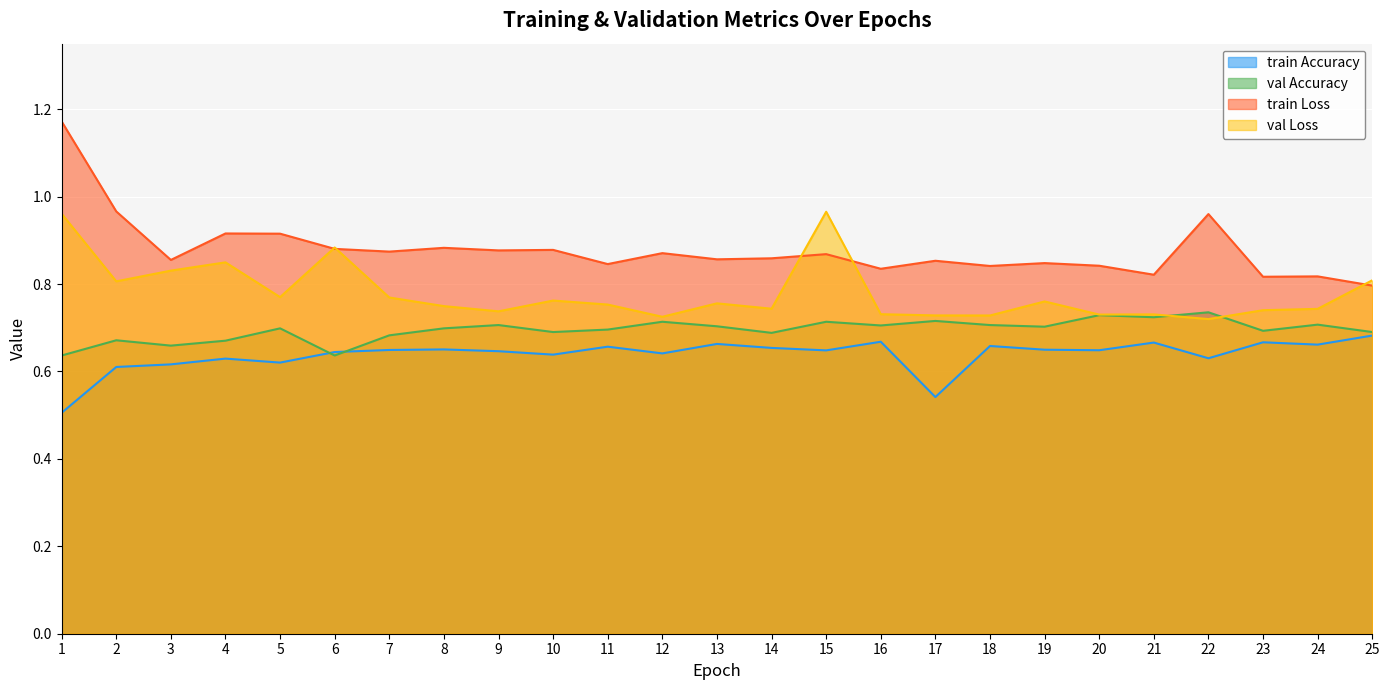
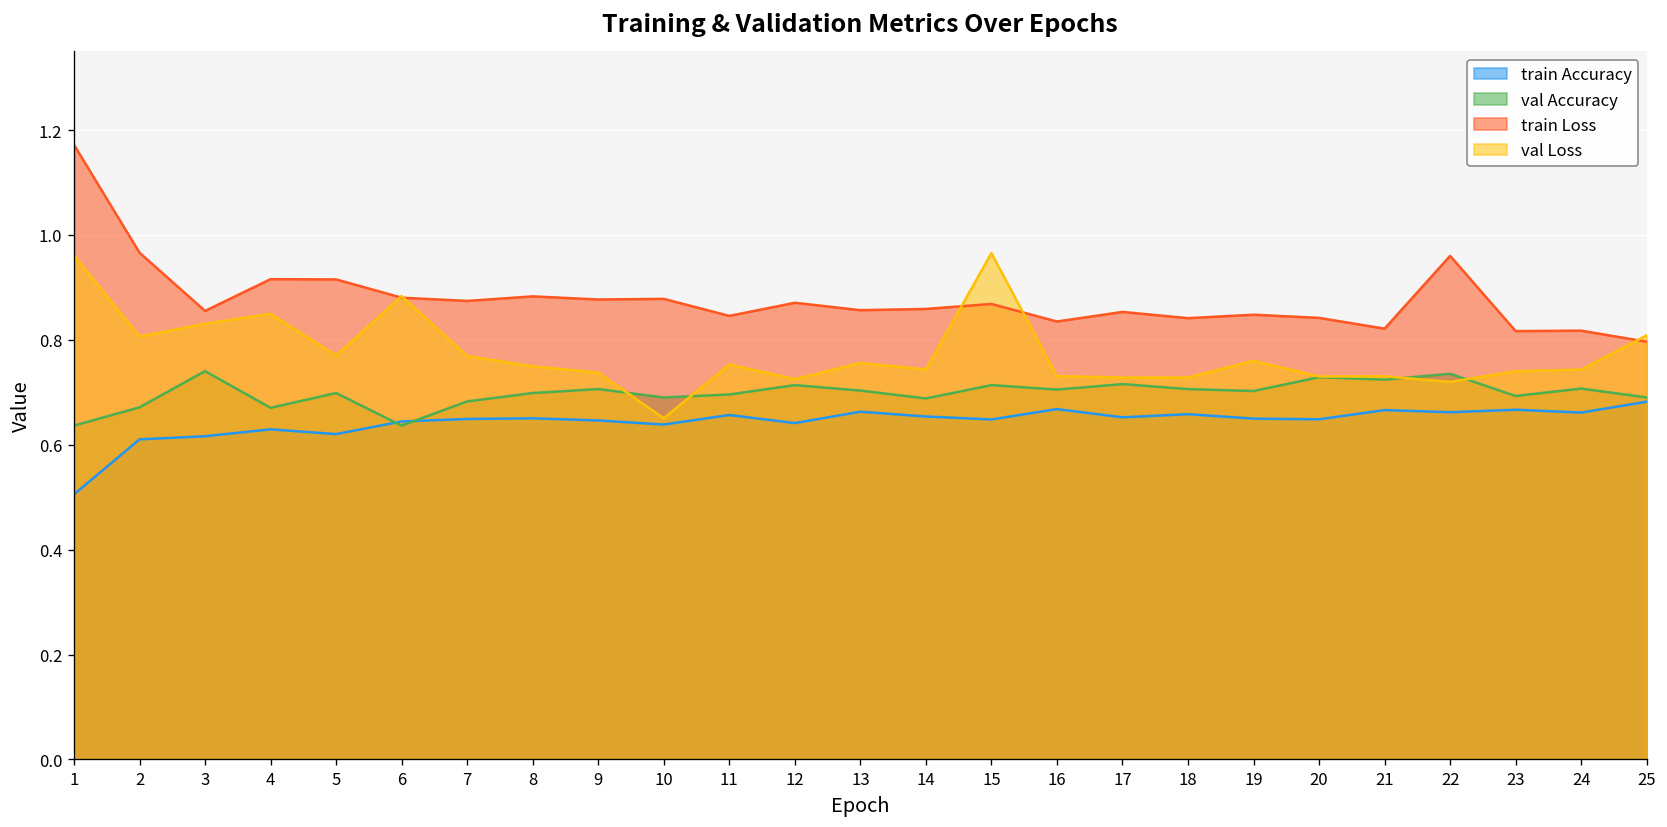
  {
    "train Accuracy": {
      "1": 0.51,
      "2": 0.61,
      "3": 0.62,
      "4": 0.63,
      "5": 0.62,
      "6": 0.64,
      "7": 0.65,
      "8": 0.65,
      "9": 0.65,
      "10": 0.64,
      "11": 0.66,
      "12": 0.64,
      "13": 0.66,
      "14": 0.65,
      "15": 0.65,
      "16": 0.67,
-     "17": 0.54,
+     "17": 0.65,
      "18": 0.66,
      "19": 0.65,
      "20": 0.65,
      "21": 0.67,
-     "22": 0.63,
+     "22": 0.66,
      "23": 0.67,
      "24": 0.66,
      "25": 0.68
    },
    "val Accuracy": {
      "1": 0.64,
      "2": 0.67,
-     "3": 0.66,
+     "3": 0.74,
      "4": 0.67,
      "5": 0.70,
      "6": 0.64,
      "7": 0.68,
      "8": 0.70,
      "9": 0.71,
      "10": 0.69,
      "11": 0.70,
      "12": 0.71,
      "13": 0.70,
      "14": 0.69,
      "15": 0.71,
      "16": 0.71,
      "17": 0.72,
      "18": 0.71,
      "19": 0.70,
      "21": 0.72,
      "22": 0.74,
      "23": 0.69,
      "24": 0.71,
      "25": 0.69
    },
    "train Loss": {
      "1": 1.17,
      "2": 0.97,
      "3": 0.86,
      "4": 0.92,
      "5": 0.92,
      "7": 0.87,
      "8": 0.88,
      "9": 0.88,
      "10": 0.88,
      "11": 0.85,
      "12": 0.87,
      "13": 0.86,
      "14": 0.86,
      "15": 0.87,
      "16": 0.83,
      "17": 0.85,
      "18": 0.84,
      "19": 0.85,
      "20": 0.84,
      "21": 0.82,
      "22": 0.96,
      "23": 0.82,
      "24": 0.82,
      "25": 0.80
    },
    "val Loss": {
      "1": 0.96,
      "2": 0.81,
      "3": 0.83,
      "4": 0.85,
      "5": 0.77,
      "7": 0.77,
      "8": 0.75,
      "9": 0.74,
-     "10": 0.76,
+     "10": 0.65,
      "11": 0.75,
      "12": 0.73,
      "13": 0.76,
      "14": 0.74,
      "15": 0.97,
      "16": 0.73,
      "17": 0.73,
      "18": 0.73,
      "19": 0.76,
      "21": 0.73,
      "22": 0.72,
      "23": 0.74,
      "24": 0.74,
      "25": 0.81
    }
  }
